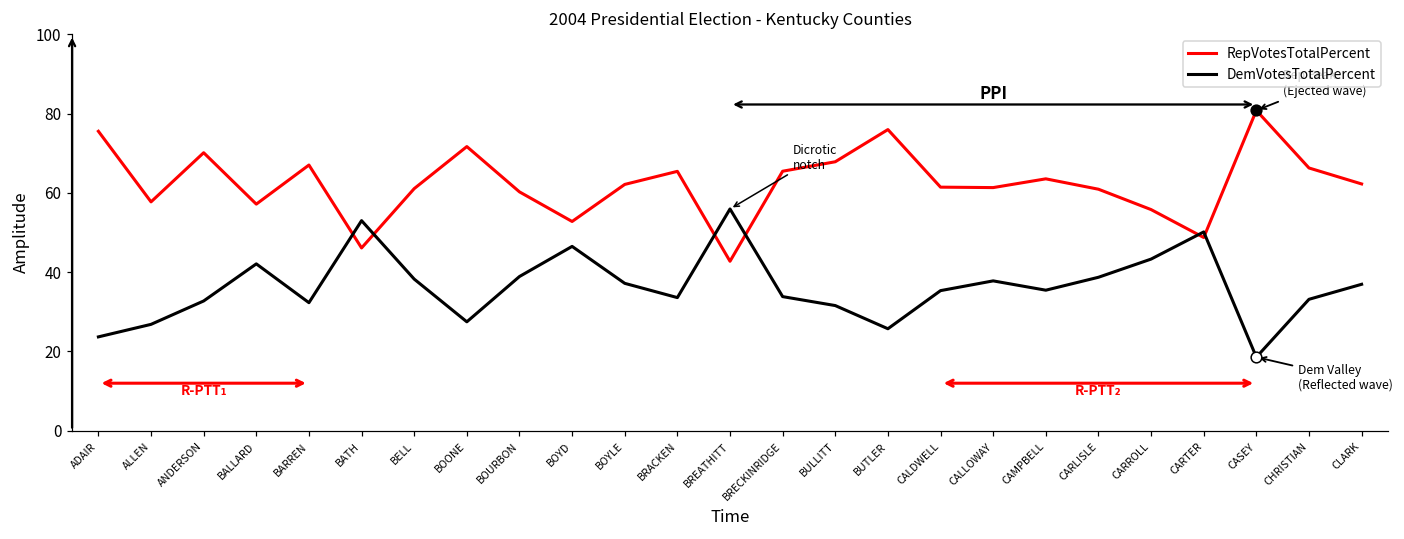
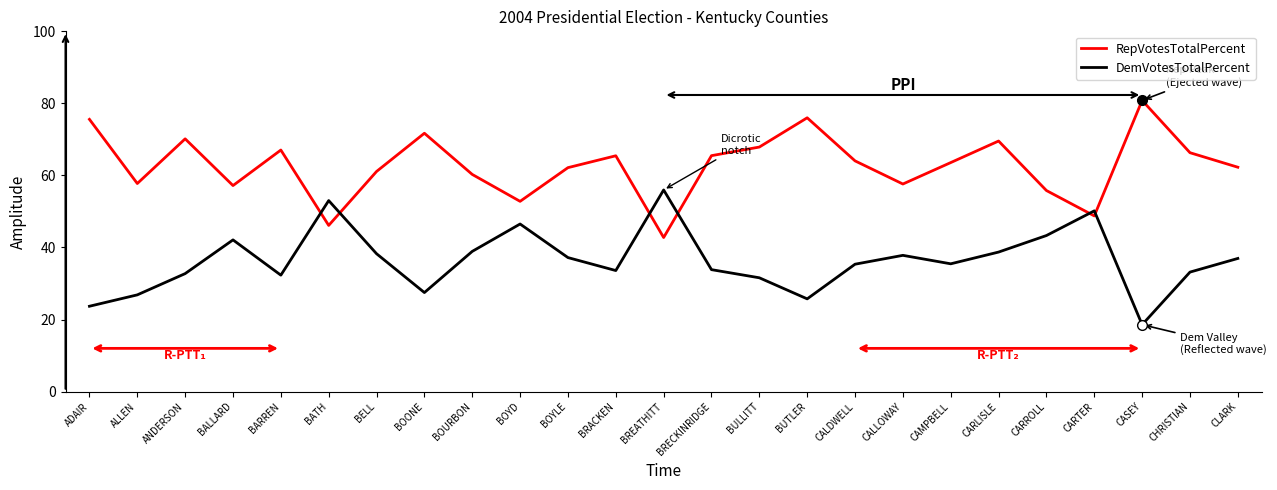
  {
    "RepVotesTotalPercent": {
      "ADAIR": 76,
      "ALLEN": 58,
      "ANDERSON": 70,
      "BALLARD": 57,
      "BARREN": 67,
      "BATH": 46,
      "BELL": 61,
      "BOONE": 72,
      "BOURBON": 60,
      "BOYD": 53,
      "BOYLE": 62,
      "BRACKEN": 65,
      "BREATHITT": 43,
      "BRECKINRIDGE": 65,
      "BULLITT": 68,
      "BUTLER": 76,
-     "CALDWELL": 61,
-     "CALLOWAY": 61,
+     "CALDWELL": 64,
+     "CALLOWAY": 58,
      "CAMPBELL": 64,
-     "CARLISLE": 61,
+     "CARLISLE": 70,
      "CARROLL": 56,
      "CARTER": 49,
      "CHRISTIAN": 66,
      "CLARK": 62
    }
  }
